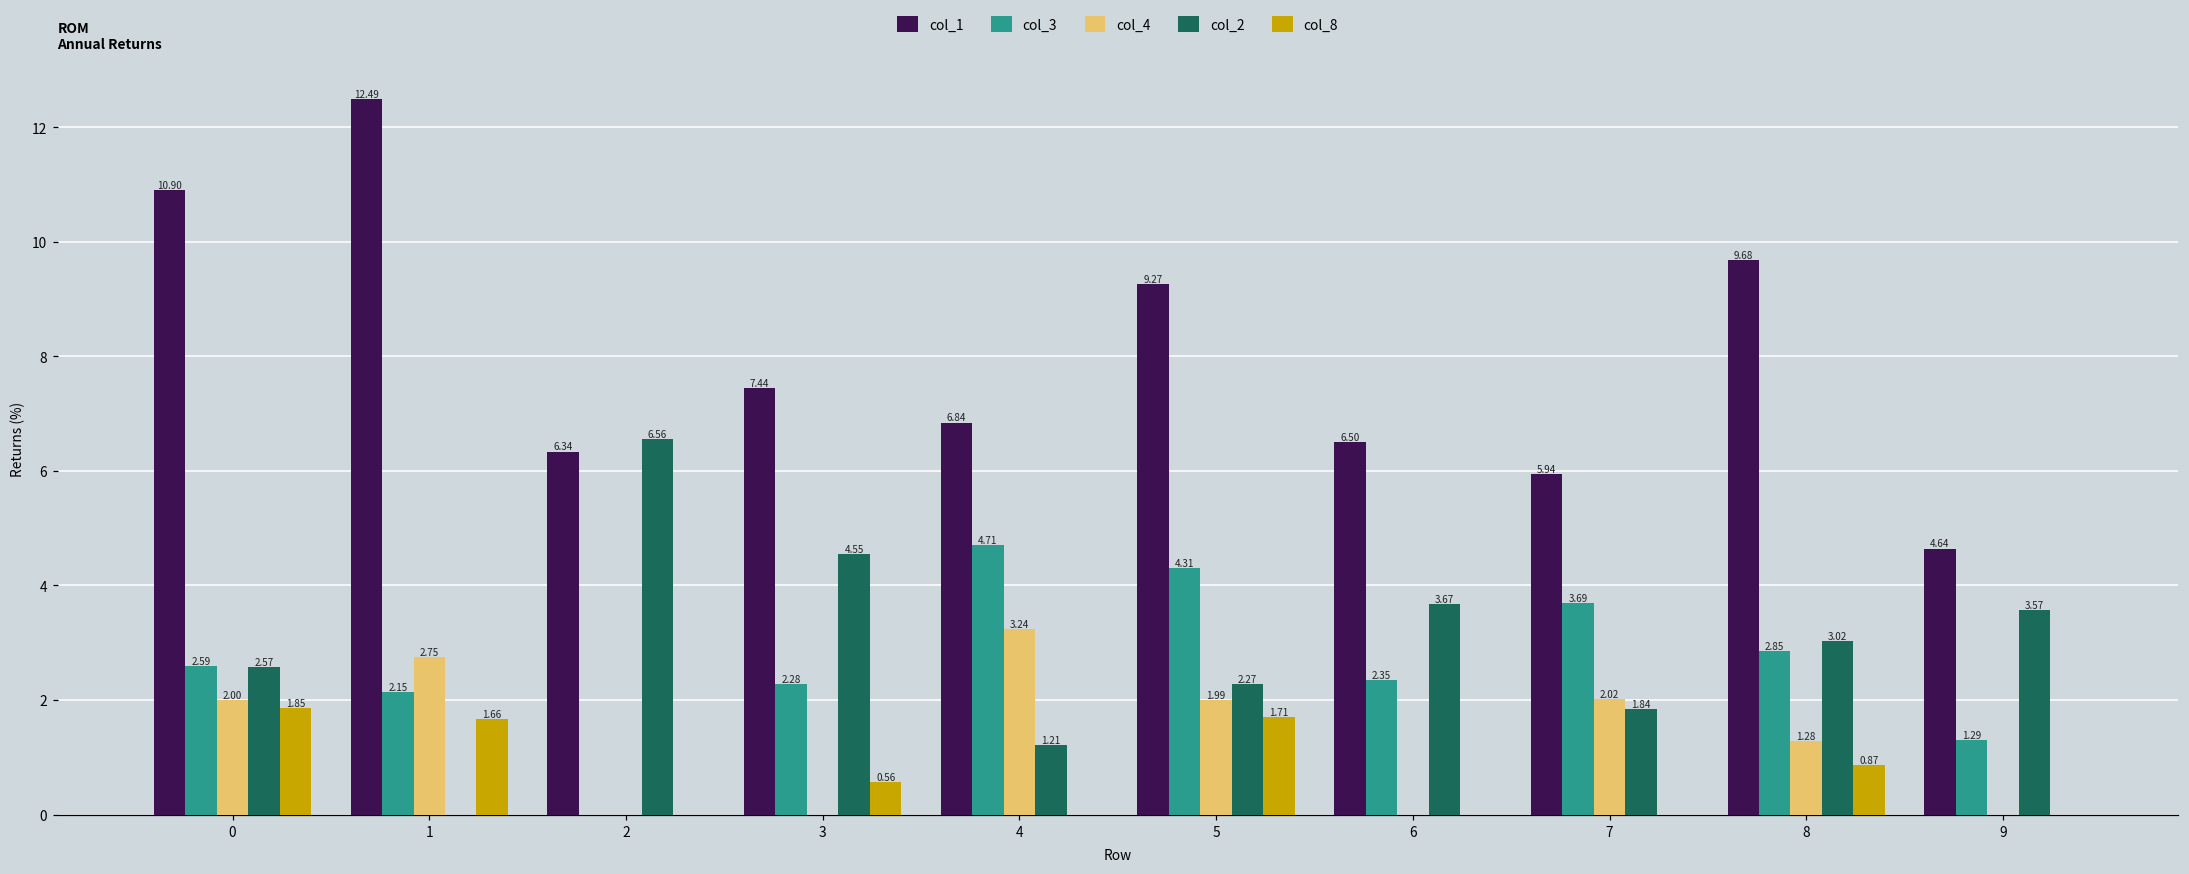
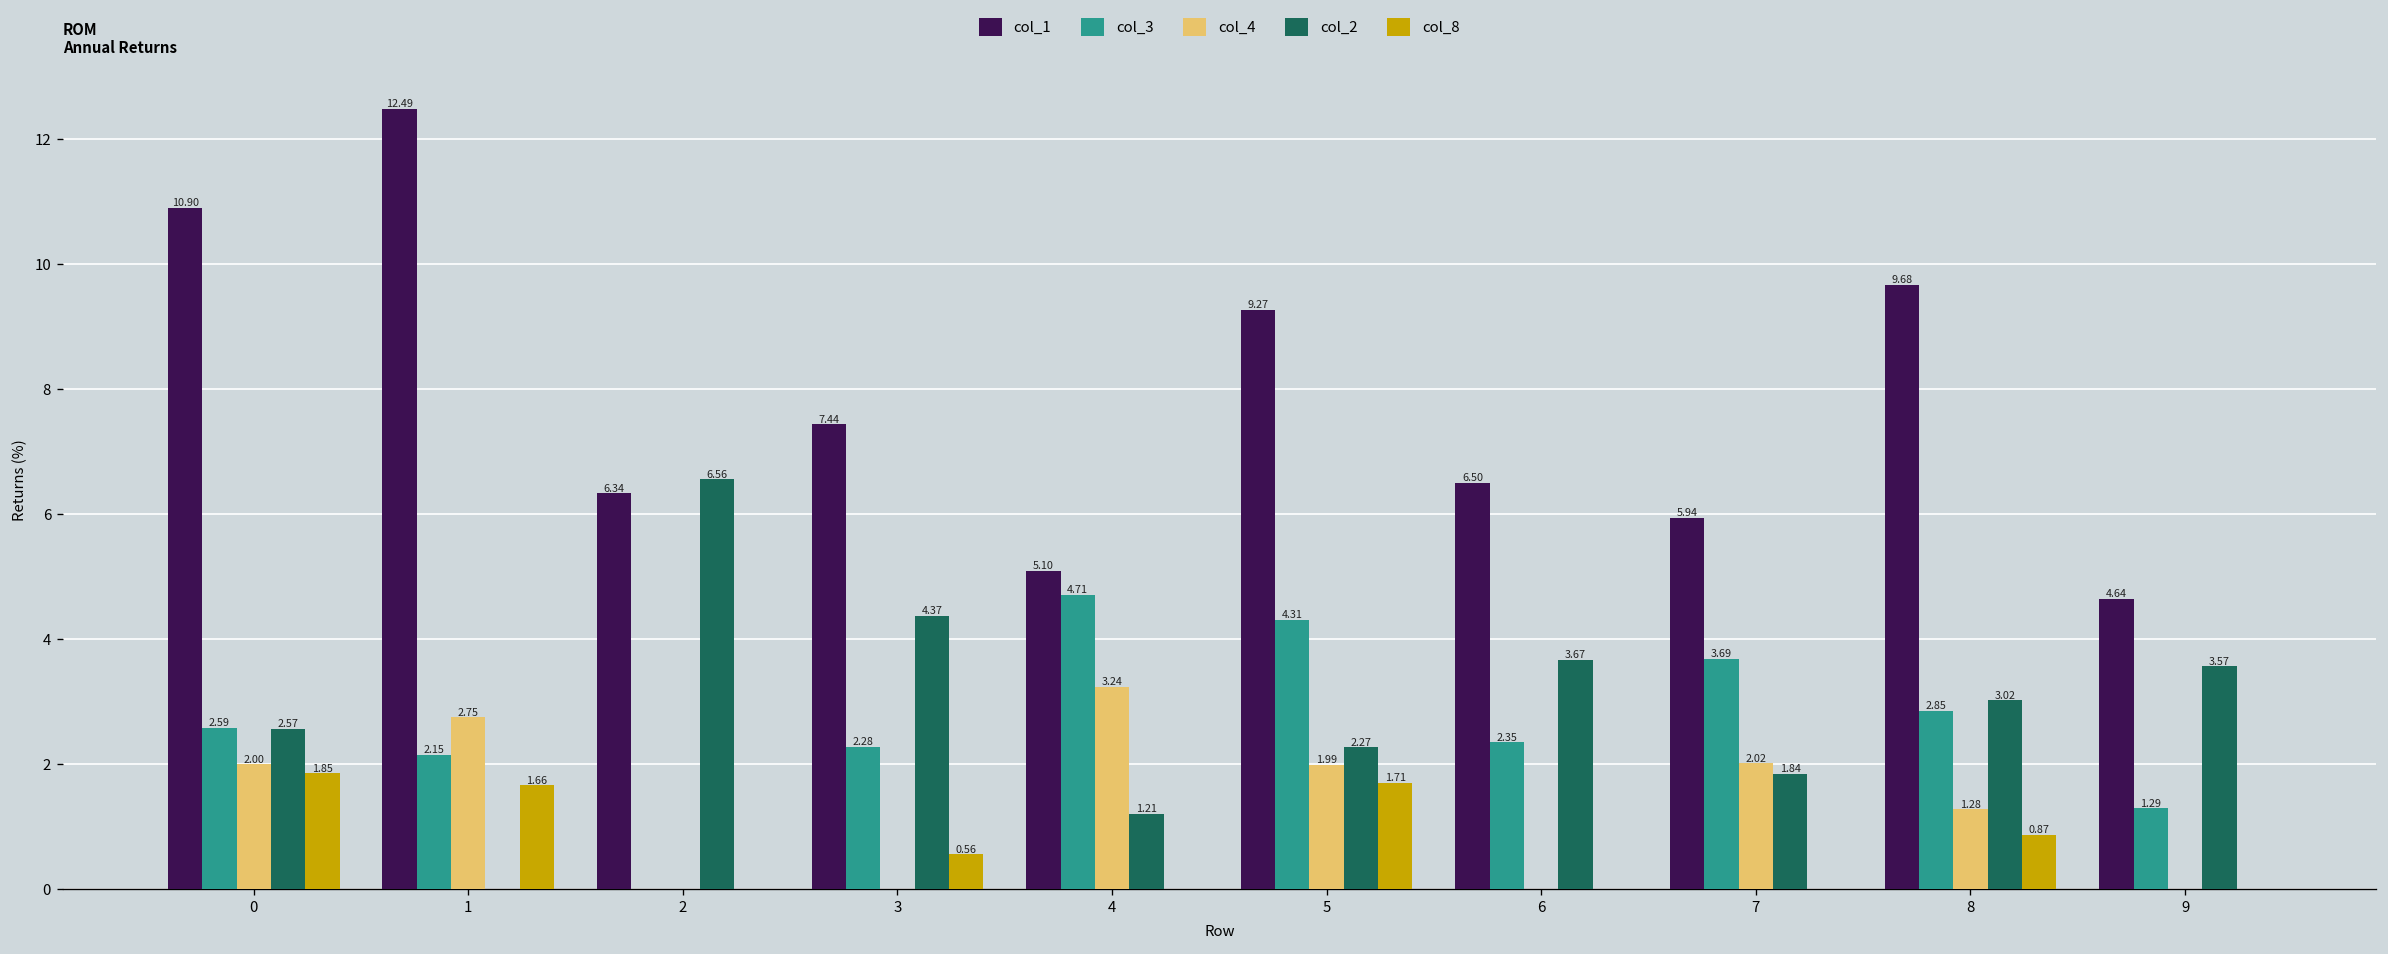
  {
    "col_1": {
      "0": 10.90,
      "1": 12.49,
      "2": 6.34,
      "3": 7.44,
-     "4": 6.84,
+     "4": 5.10,
      "5": 9.27,
      "6": 6.50,
      "7": 5.94,
      "8": 9.68,
      "9": 4.64
    },
    "col_3": {
      "0": 2.59,
      "1": 2.15,
      "3": 2.28,
      "4": 4.71,
      "5": 4.31,
      "6": 2.35,
      "7": 3.69,
      "8": 2.85,
      "9": 1.29
    },
    "col_4": {
      "0": 2.00,
      "1": 2.75,
      "4": 3.24,
      "5": 1.99,
      "7": 2.02,
      "8": 1.28
    },
    "col_2": {
      "0": 2.57,
      "2": 6.56,
-     "3": 4.55,
+     "3": 4.37,
      "4": 1.21,
      "5": 2.27,
      "6": 3.67,
      "7": 1.84,
      "8": 3.02,
      "9": 3.57
    },
    "col_8": {
      "0": 1.85,
      "1": 1.66,
      "3": 0.56,
      "5": 1.71,
      "8": 0.87
    }
  }
